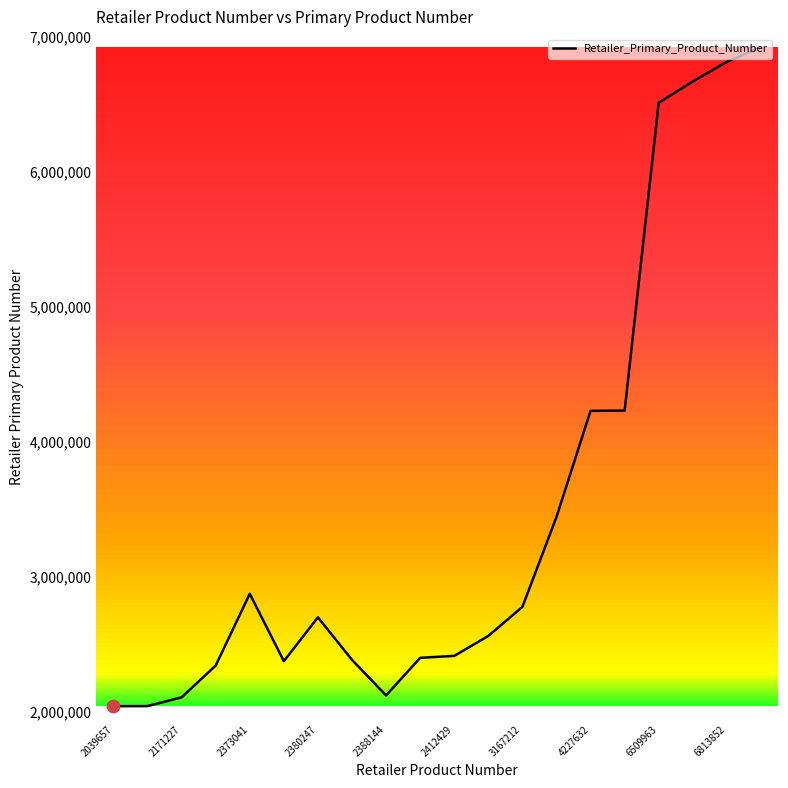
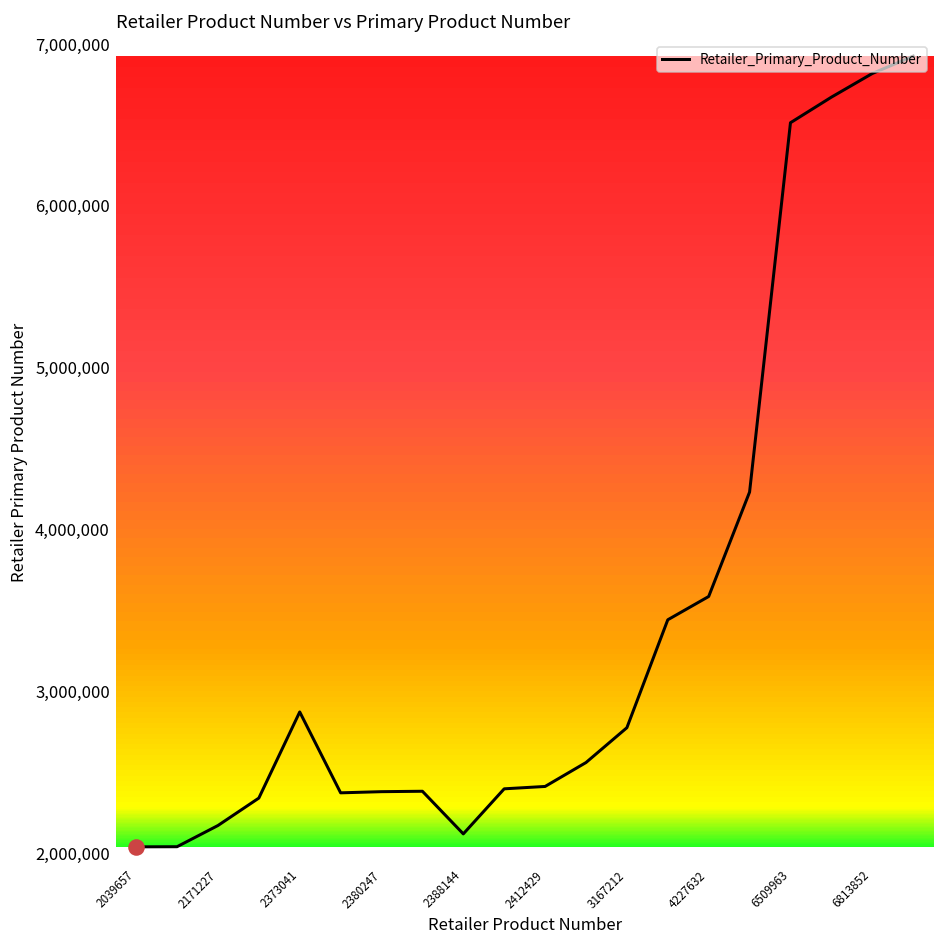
  {
    "Retailer_Primary_Product_Number": {
-     "2171227": "2,110,000",
+     "2171227": "2,170,000",
      "2373041": "2,870,000",
-     "2380247": "2,700,000",
+     "2380247": "2,380,000",
      "2388144": "2,120,000",
      "2412429": "2,410,000",
      "3167212": "2,780,000",
-     "4227632": "4,230,000",
+     "4227632": "3,590,000",
      "6509963": "6,510,000",
      "6813852": "6,810,000"
    }
  }
